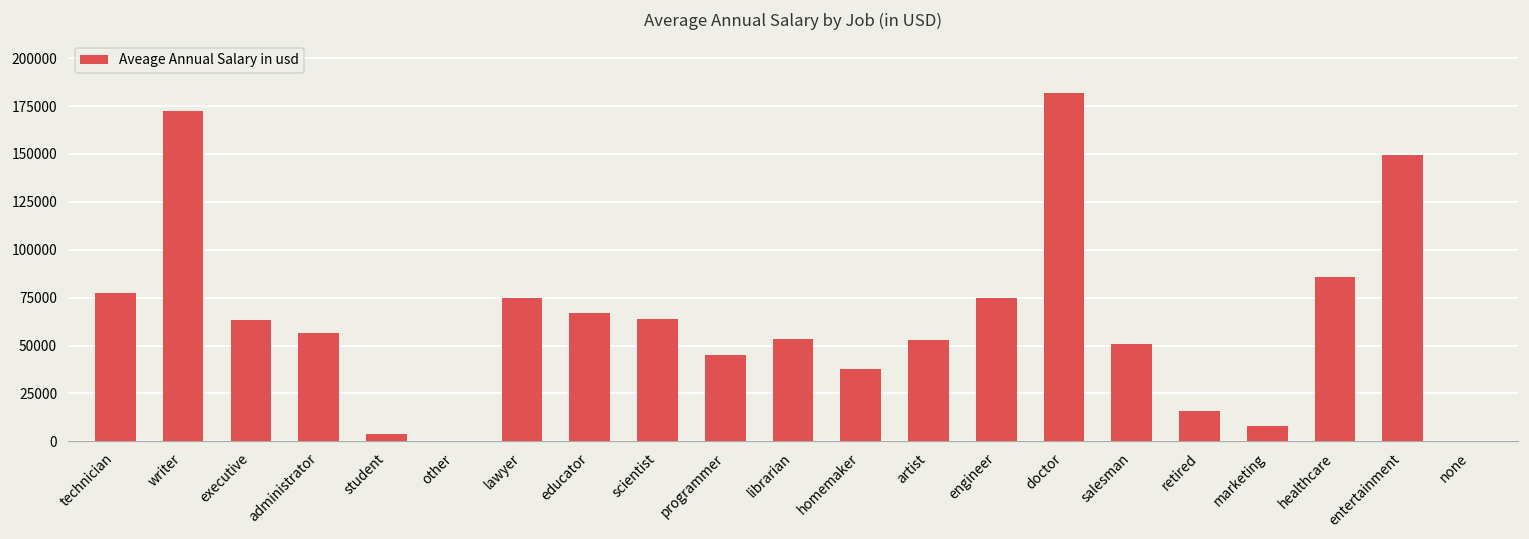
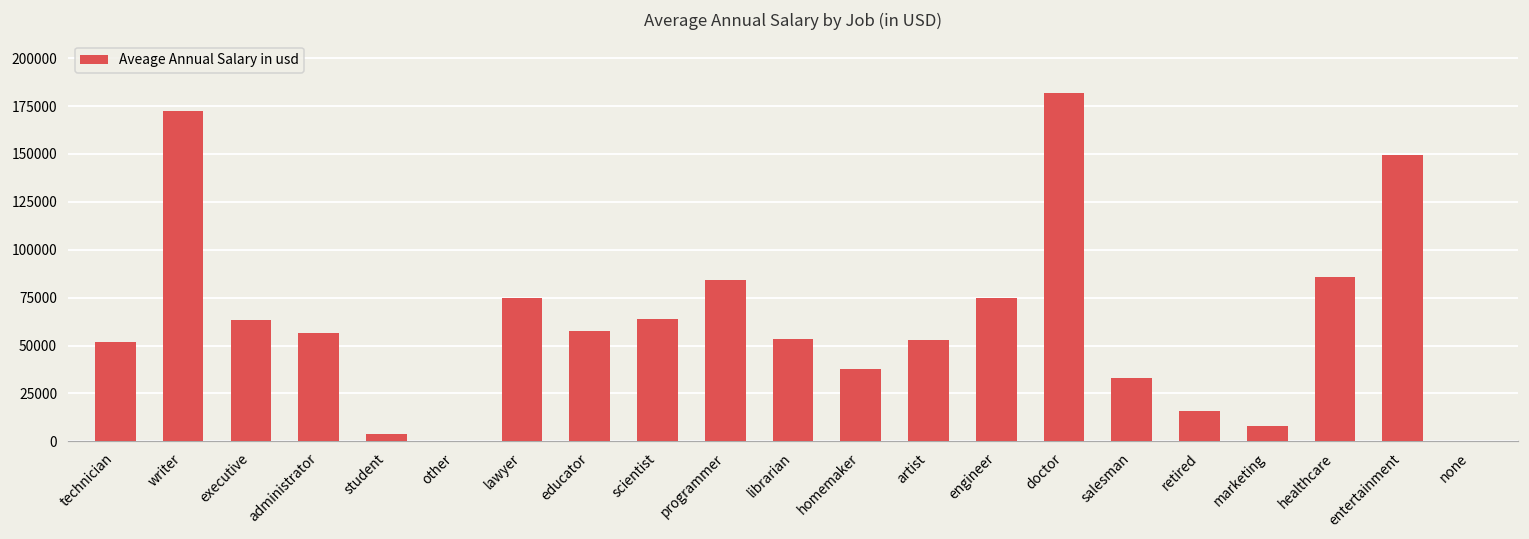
  {
-   "technician": 77000,
+   "technician": 52000,
    "writer": 172000,
    "executive": 63000,
    "administrator": 57000,
    "student": 4000,
    "other": 0,
    "lawyer": 75000,
-   "educator": 67000,
+   "educator": 58000,
    "scientist": 64000,
-   "programmer": 45000,
+   "programmer": 84000,
    "librarian": 53000,
    "homemaker": 38000,
    "artist": 53000,
    "engineer": 75000,
    "doctor": 182000,
-   "salesman": 51000,
+   "salesman": 33000,
    "retired": 16000,
    "marketing": 8000,
    "healthcare": 86000,
    "entertainment": 150000,
    "none": 0
  }
